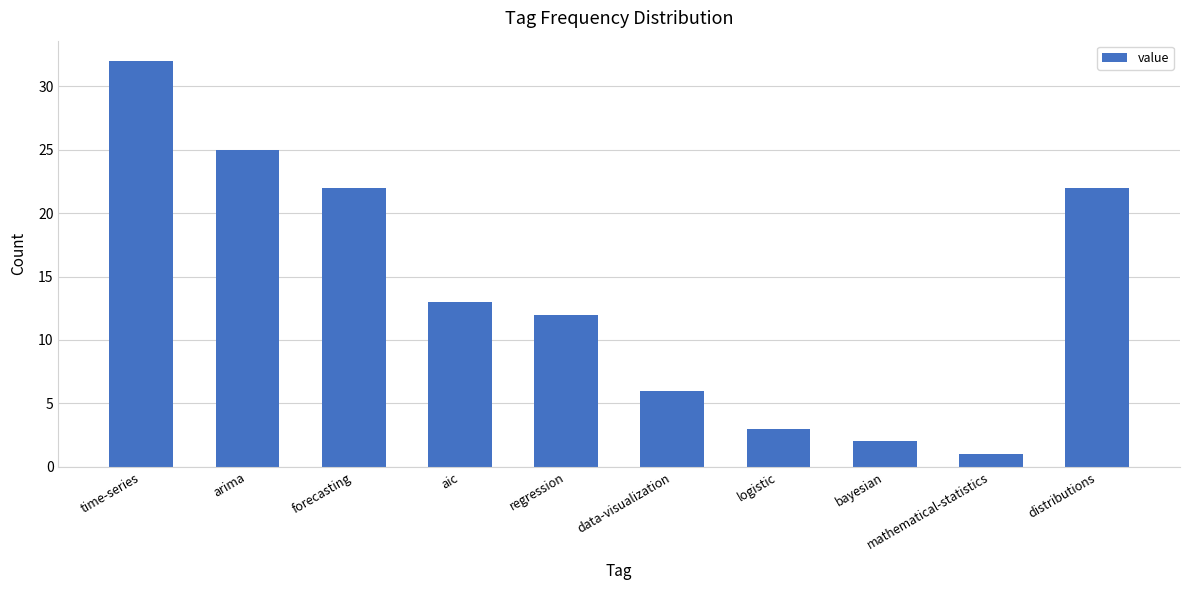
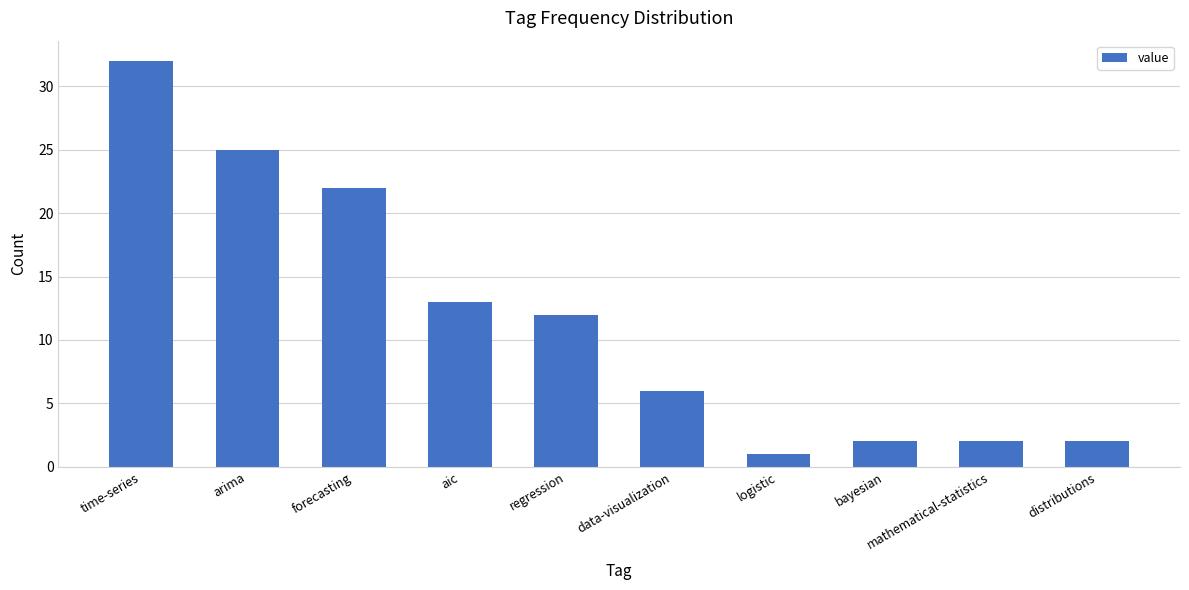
  {
    "time-series": 32,
    "arima": 25,
    "forecasting": 22,
    "aic": 13,
    "regression": 12,
    "data-visualization": 6,
-   "logistic": 3,
+   "logistic": 1,
    "bayesian": 2,
-   "mathematical-statistics": 1,
-   "distributions": 22
+   "mathematical-statistics": 2,
+   "distributions": 2
  }
